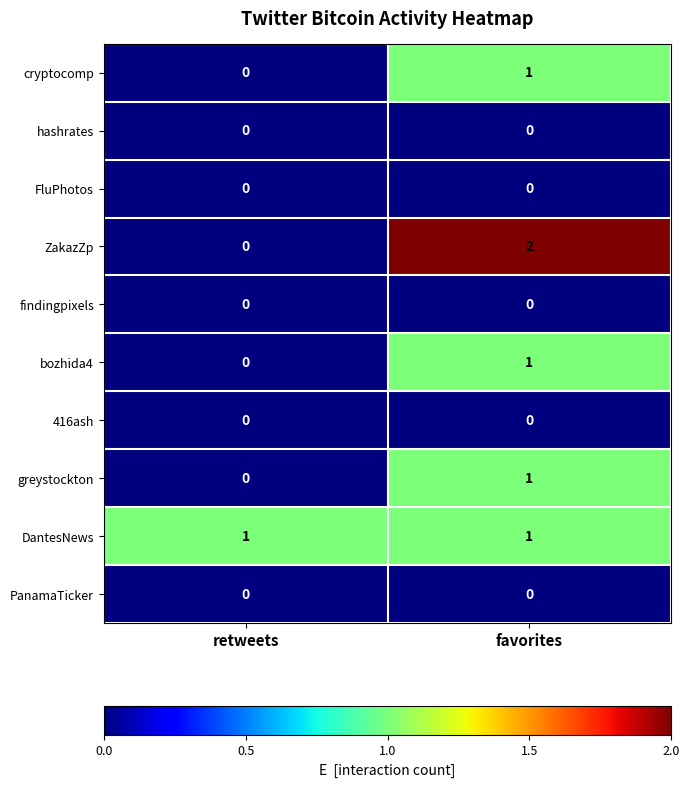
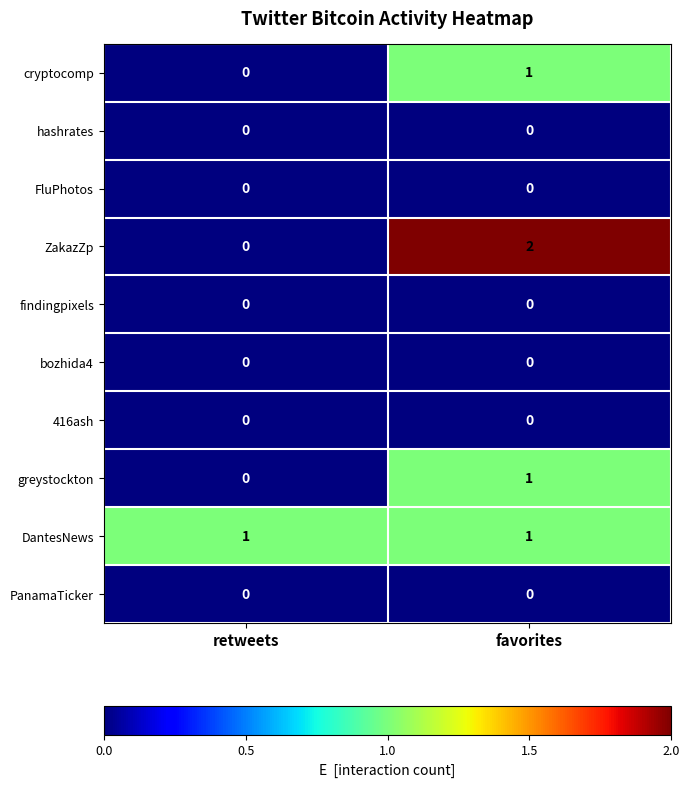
  {
    "cryptocomp": {
      "retweets": 0,
      "favorites": 1
    },
    "hashrates": {
      "retweets": 0,
      "favorites": 0
    },
    "FluPhotos": {
      "retweets": 0,
      "favorites": 0
    },
    "ZakazZp": {
      "retweets": 0,
      "favorites": 2
    },
    "findingpixels": {
      "retweets": 0,
      "favorites": 0
    },
    "bozhida4": {
      "retweets": 0,
-     "favorites": 1
+     "favorites": 0
    },
    "416ash": {
      "retweets": 0,
      "favorites": 0
    },
    "greystockton": {
      "retweets": 0,
      "favorites": 1
    },
    "DantesNews": {
      "retweets": 1,
      "favorites": 1
    },
    "PanamaTicker": {
      "retweets": 0,
      "favorites": 0
    }
  }
